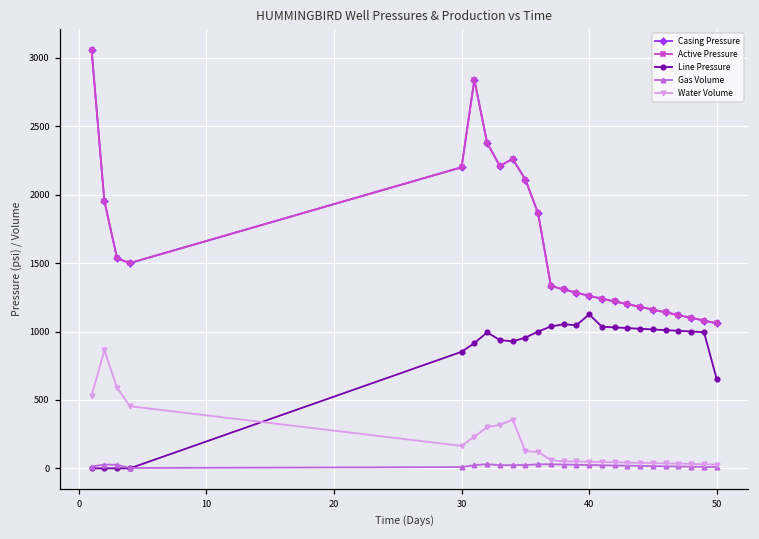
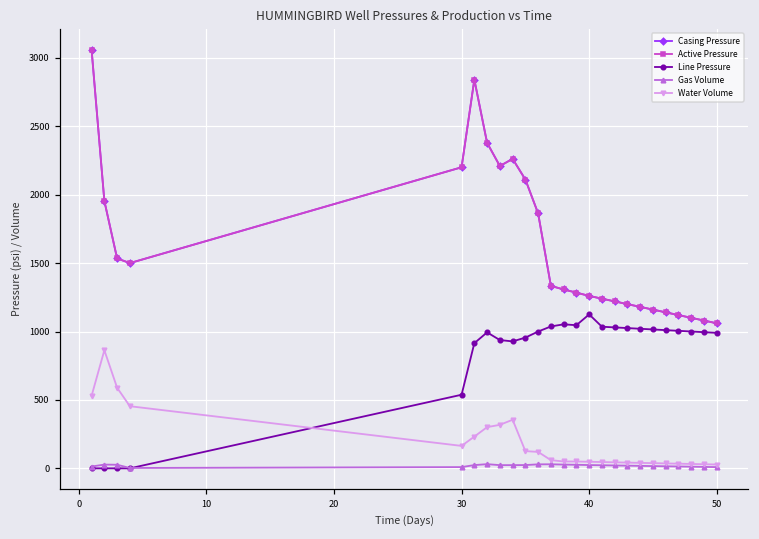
  {
    "Line Pressure": {
-     "30": 850,
+     "30": 540,
      "40": 1130,
-     "50": 650
+     "50": 990
    },
    "Water Volume": {
      "30": 160,
      "40": 50
    }
  }
